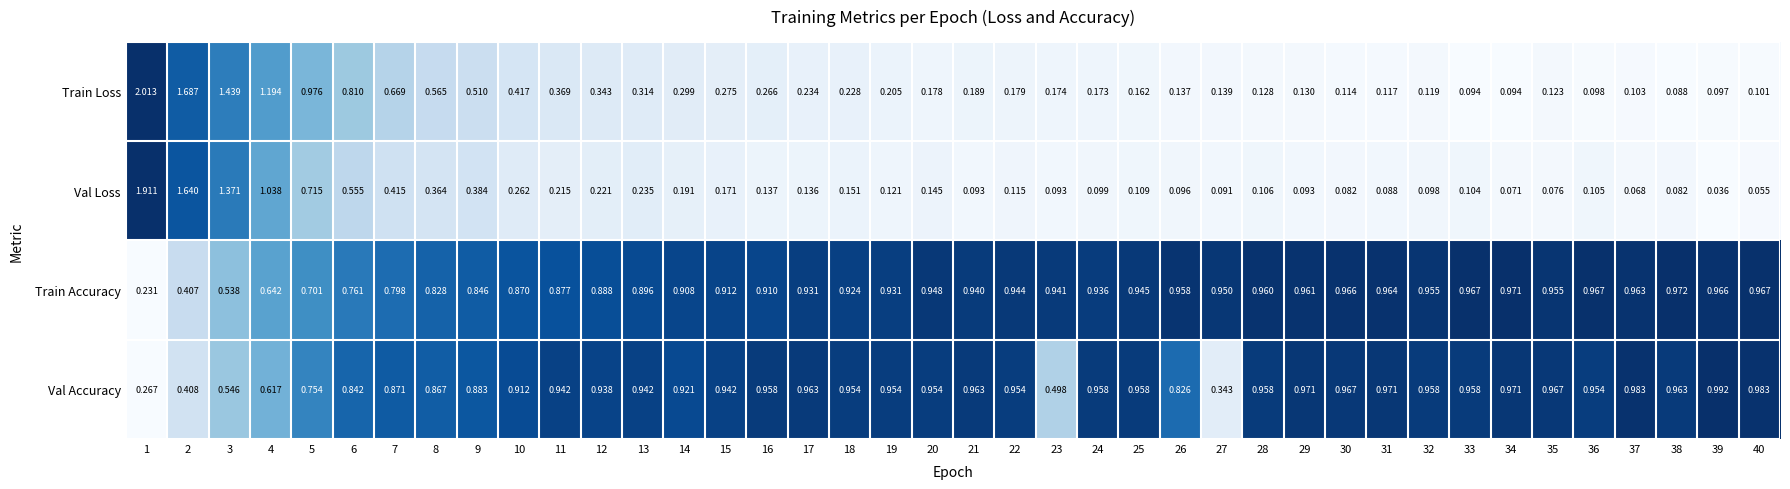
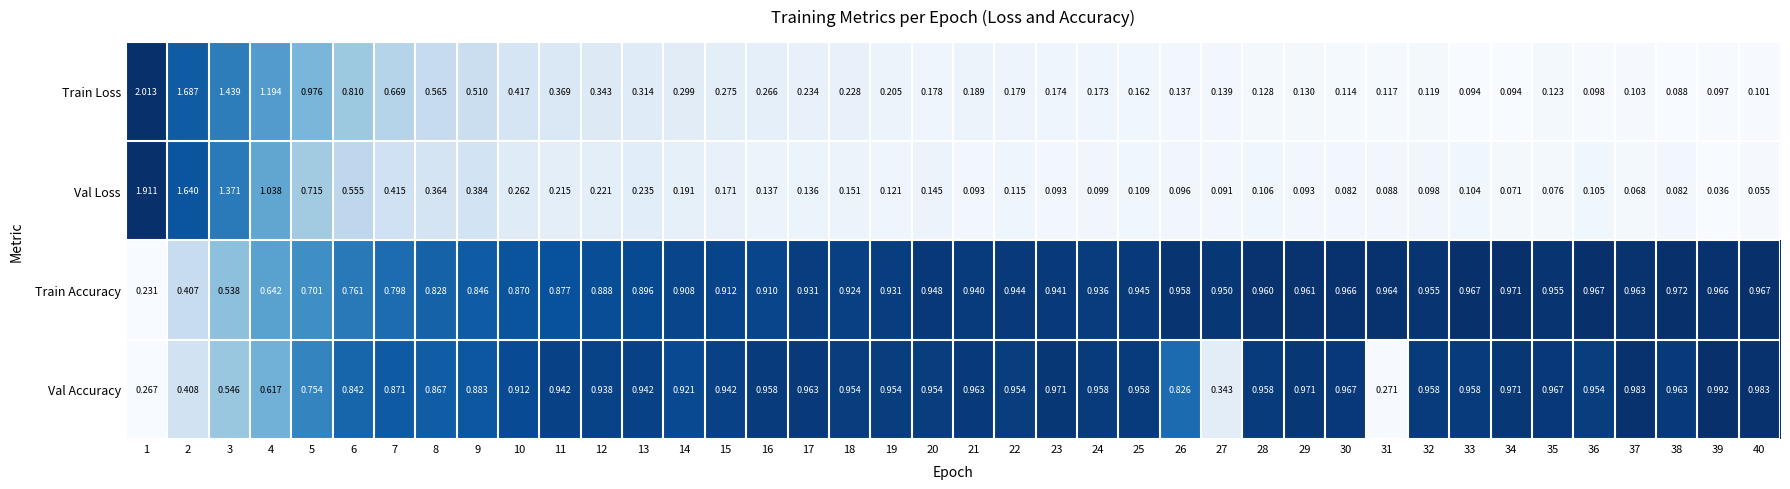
  {
    "Train Loss": {
      "1": 2.013,
      "2": 1.687,
      "3": 1.439,
      "4": 1.194,
      "5": 0.976,
      "6": 0.810,
      "7": 0.669,
      "8": 0.565,
      "9": 0.510,
      "10": 0.417,
      "11": 0.369,
      "12": 0.343,
      "13": 0.314,
      "14": 0.299,
      "15": 0.275,
      "16": 0.266,
      "17": 0.234,
      "18": 0.228,
      "19": 0.205,
      "20": 0.178,
      "21": 0.189,
      "22": 0.179,
      "23": 0.174,
      "24": 0.173,
      "25": 0.162,
      "26": 0.137,
      "27": 0.139,
      "28": 0.128,
      "29": 0.130,
      "30": 0.114,
      "31": 0.117,
      "32": 0.119,
      "33": 0.094,
      "34": 0.094,
      "35": 0.123,
      "36": 0.098,
      "37": 0.103,
      "38": 0.088,
      "39": 0.097,
      "40": 0.101
    },
    "Val Loss": {
      "1": 1.911,
      "2": 1.640,
      "3": 1.371,
      "4": 1.038,
      "5": 0.715,
      "6": 0.555,
      "7": 0.415,
      "8": 0.364,
      "9": 0.384,
      "10": 0.262,
      "11": 0.215,
      "12": 0.221,
      "13": 0.235,
      "14": 0.191,
      "15": 0.171,
      "16": 0.137,
      "17": 0.136,
      "18": 0.151,
      "19": 0.121,
      "20": 0.145,
      "21": 0.093,
      "22": 0.115,
      "23": 0.093,
      "24": 0.099,
      "25": 0.109,
      "26": 0.096,
      "27": 0.091,
      "28": 0.106,
      "29": 0.093,
      "30": 0.082,
      "31": 0.088,
      "32": 0.098,
      "33": 0.104,
      "34": 0.071,
      "35": 0.076,
      "36": 0.105,
      "37": 0.068,
      "38": 0.082,
      "39": 0.036,
      "40": 0.055
    },
    "Train Accuracy": {
      "1": 0.231,
      "2": 0.407,
      "3": 0.538,
      "4": 0.642,
      "5": 0.701,
      "6": 0.761,
      "7": 0.798,
      "8": 0.828,
      "9": 0.846,
      "10": 0.870,
      "11": 0.877,
      "12": 0.888,
      "13": 0.896,
      "14": 0.908,
      "15": 0.912,
      "16": 0.910,
      "17": 0.931,
      "18": 0.924,
      "19": 0.931,
      "20": 0.948,
      "21": 0.940,
      "22": 0.944,
      "23": 0.941,
      "24": 0.936,
      "25": 0.945,
      "26": 0.958,
      "27": 0.950,
      "28": 0.960,
      "29": 0.961,
      "30": 0.966,
      "31": 0.964,
      "32": 0.955,
      "33": 0.967,
      "34": 0.971,
      "35": 0.955,
      "36": 0.967,
      "37": 0.963,
      "38": 0.972,
      "39": 0.966,
      "40": 0.967
    },
    "Val Accuracy": {
      "1": 0.267,
      "2": 0.408,
      "3": 0.546,
      "4": 0.617,
      "5": 0.754,
      "6": 0.842,
      "7": 0.871,
      "8": 0.867,
      "9": 0.883,
      "10": 0.912,
      "11": 0.942,
      "12": 0.938,
      "13": 0.942,
      "14": 0.921,
      "15": 0.942,
      "16": 0.958,
      "17": 0.963,
      "18": 0.954,
      "19": 0.954,
      "20": 0.954,
      "21": 0.963,
      "22": 0.954,
-     "23": 0.498,
+     "23": 0.971,
      "24": 0.958,
      "25": 0.958,
      "26": 0.826,
      "27": 0.343,
      "28": 0.958,
      "29": 0.971,
      "30": 0.967,
-     "31": 0.971,
+     "31": 0.271,
      "32": 0.958,
      "33": 0.958,
      "34": 0.971,
      "35": 0.967,
      "36": 0.954,
      "37": 0.983,
      "38": 0.963,
      "39": 0.992,
      "40": 0.983
    }
  }
